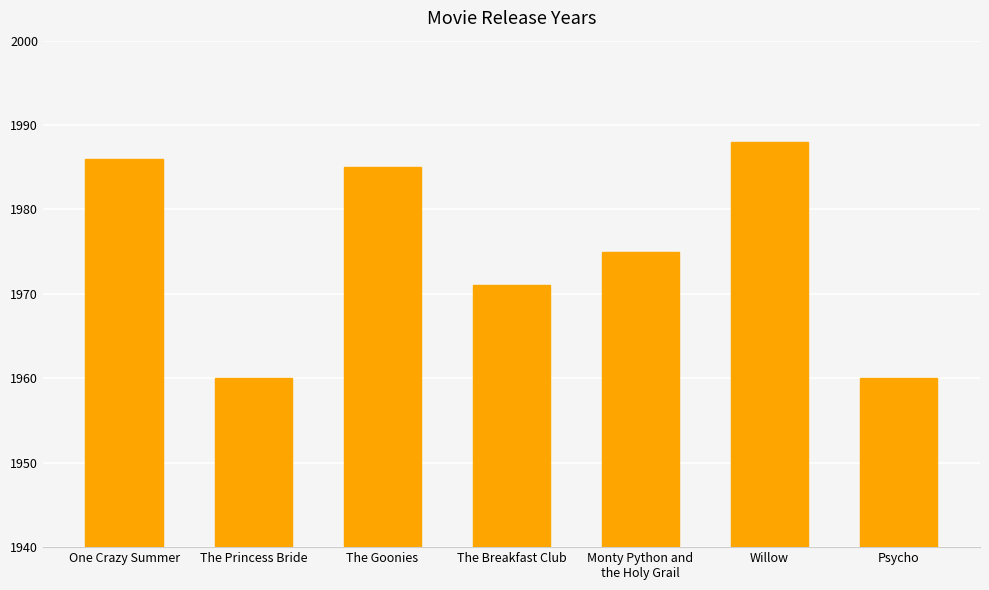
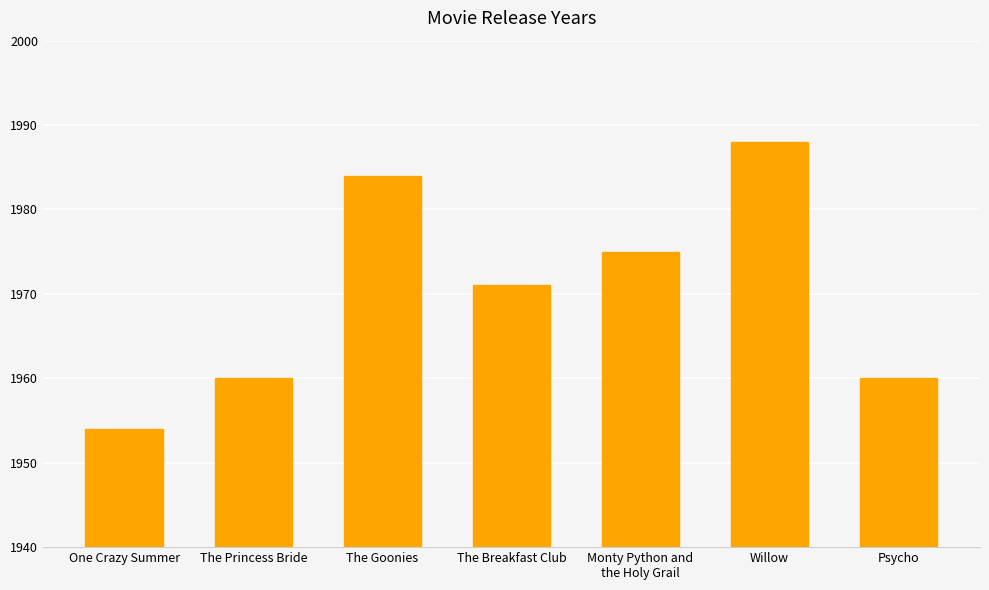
  {
-   "One Crazy Summer": 1986,
+   "One Crazy Summer": 1954,
    "The Princess Bride": 1960,
-   "The Goonies": 1985,
+   "The Goonies": 1984,
    "The Breakfast Club": 1971,
    "Monty Python and the Holy Grail": 1975,
    "Willow": 1988,
    "Psycho": 1960
  }
